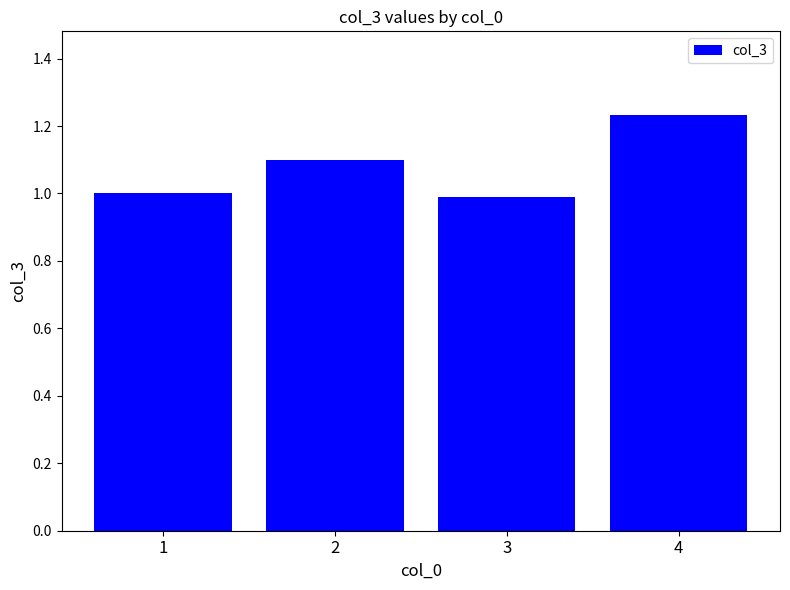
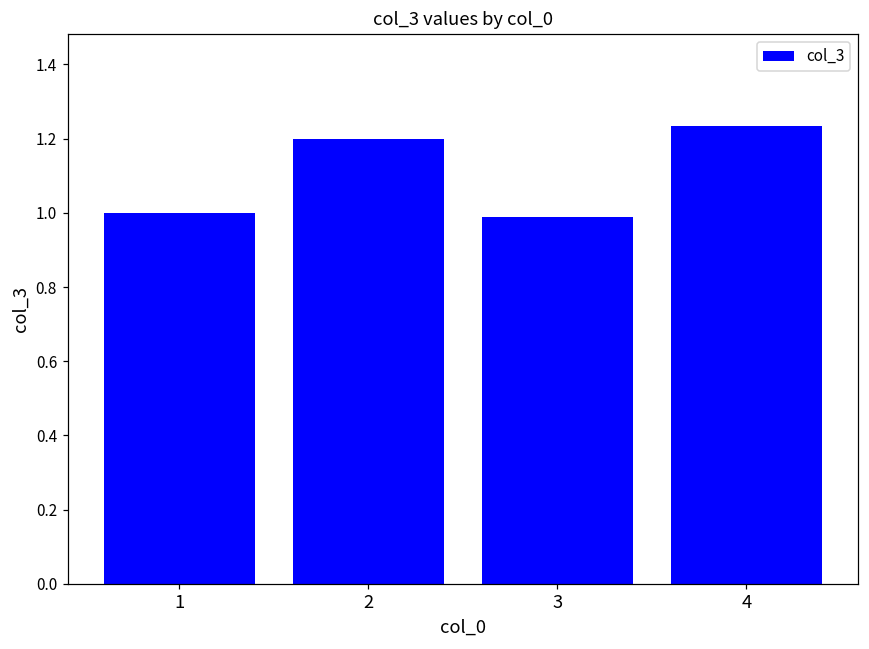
  {
    "1": 1.0,
-   "2": 1.1,
+   "2": 1.2,
    "3": 0.99,
    "4": 1.23
  }
